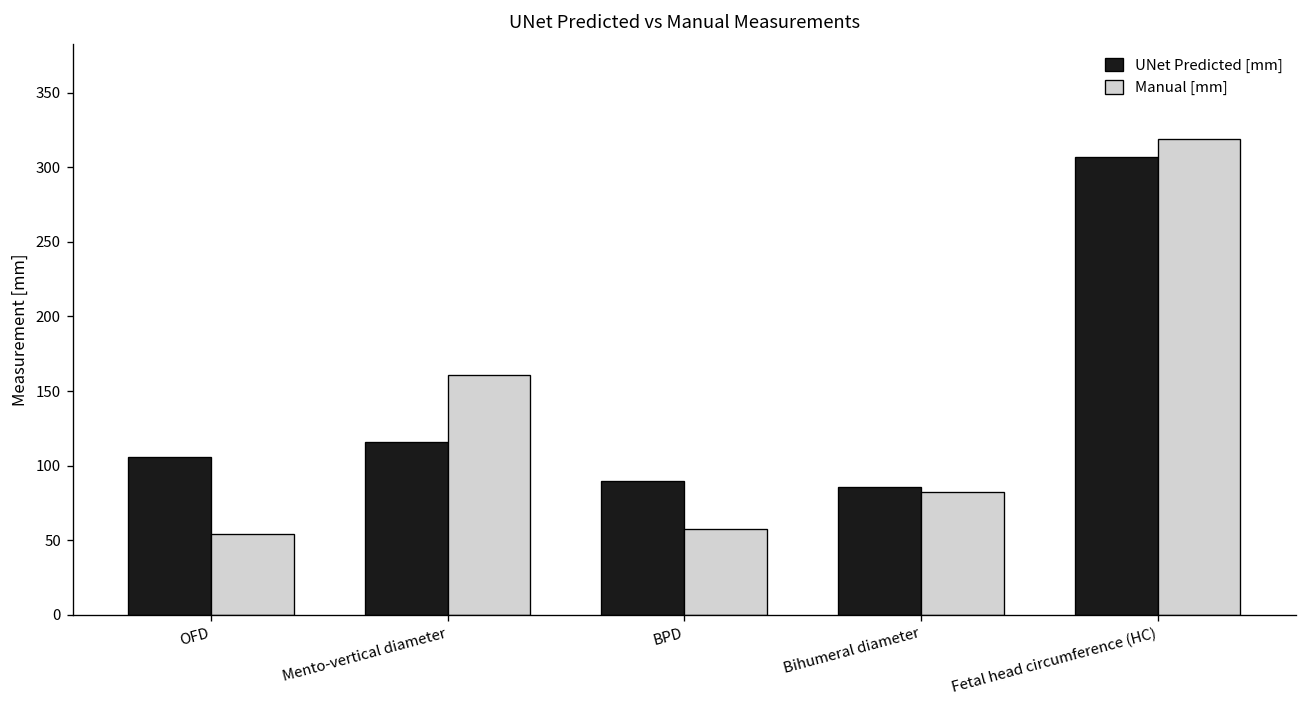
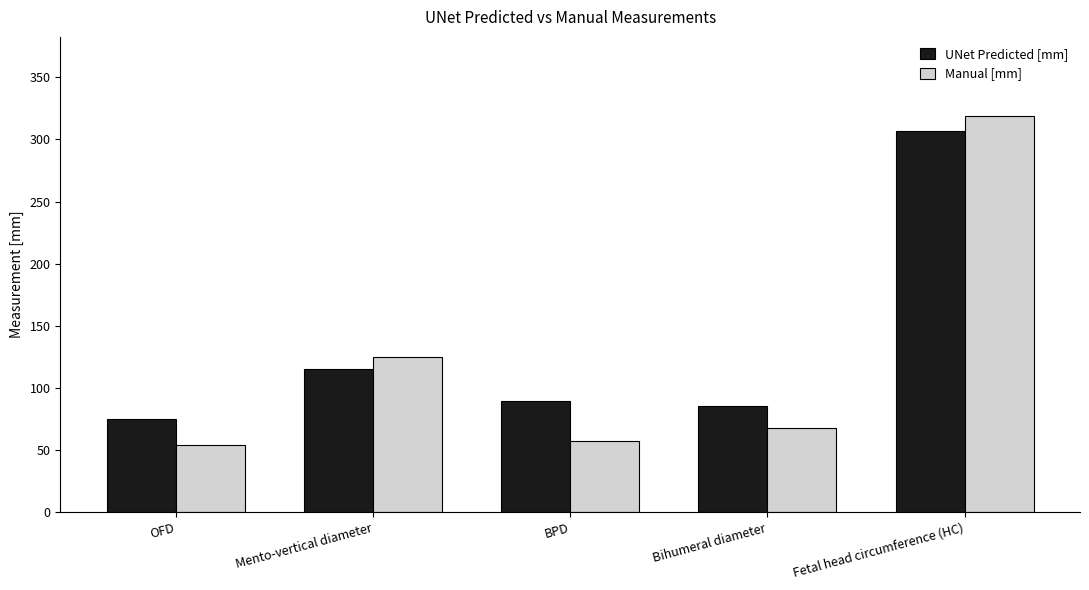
  {
    "UNet Predicted [mm]": {
-     "OFD": 106,
+     "OFD": 75,
      "Mento-vertical diameter": 116,
      "BPD": 90,
      "Bihumeral diameter": 85,
      "Fetal head circumference (HC)": 307
    },
    "Manual [mm]": {
      "OFD": 54,
-     "Mento-vertical diameter": 161,
+     "Mento-vertical diameter": 125,
      "BPD": 58,
-     "Bihumeral diameter": 82,
+     "Bihumeral diameter": 68,
      "Fetal head circumference (HC)": 319
    }
  }
